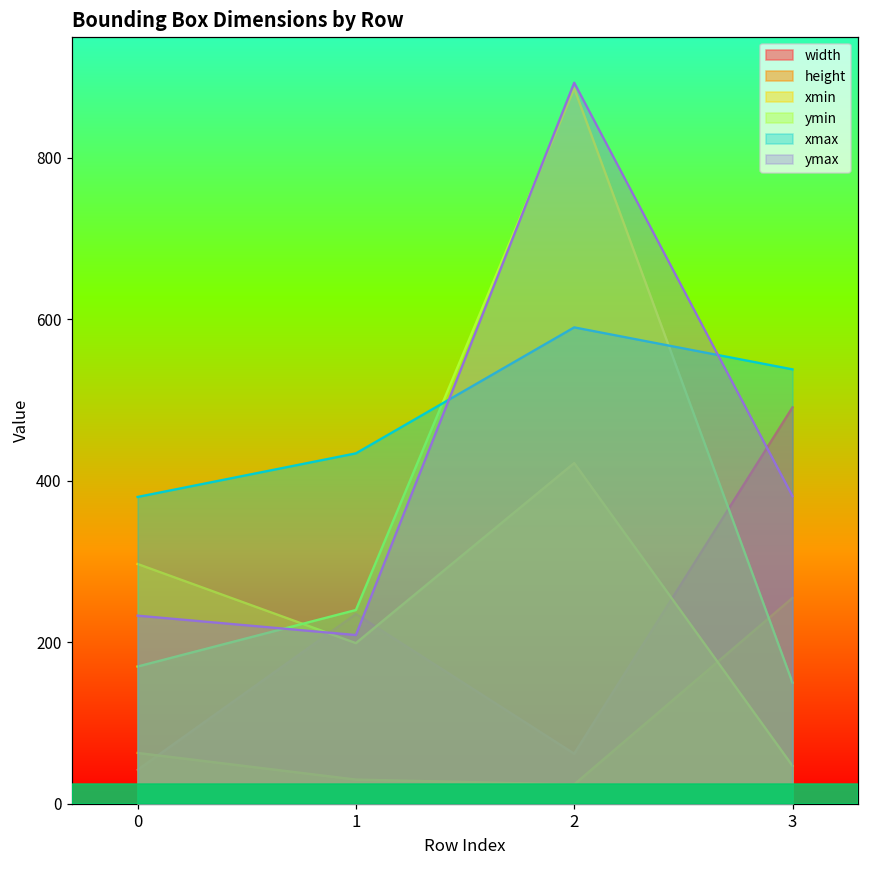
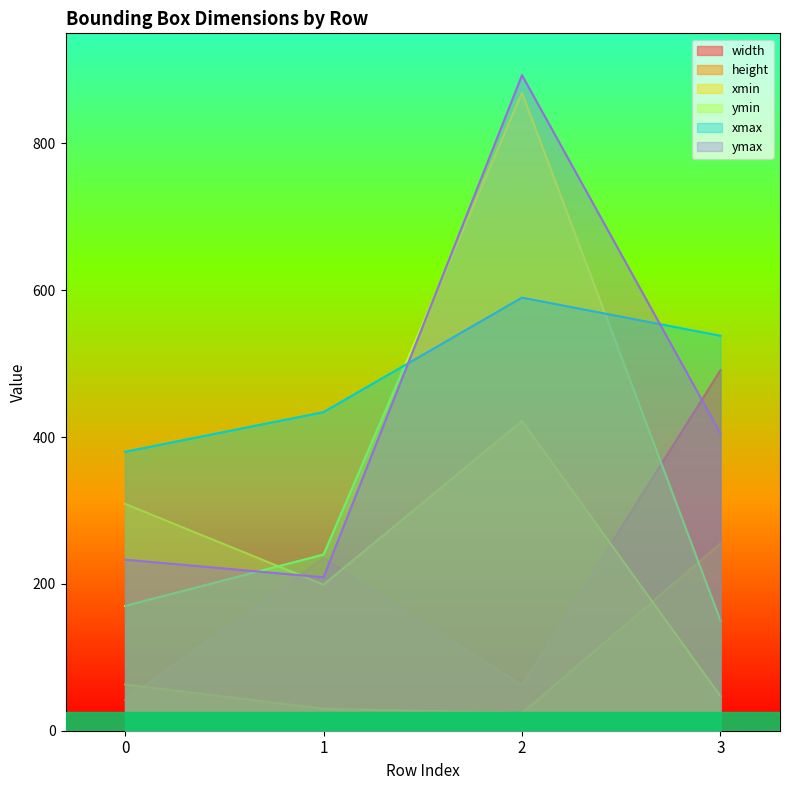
  {
    "width": {
      "0": 40,
      "1": 240,
      "2": 60,
      "3": 490
    },
    "height": {
      "0": 60,
      "1": 30,
      "3": 260
    },
    "xmin": {
-     "0": 300,
+     "0": 310,
      "1": 200,
      "2": 420,
      "3": 50
    },
    "ymin": {
      "0": 170,
      "1": 240,
-     "2": 890,
+     "2": 870,
      "3": 150
    },
    "xmax": {
      "0": 380,
      "1": 430,
      "2": 590,
      "3": 540
    },
    "ymax": {
      "0": 230,
      "1": 210,
      "2": 890,
-     "3": 380
+     "3": 410
    }
  }
